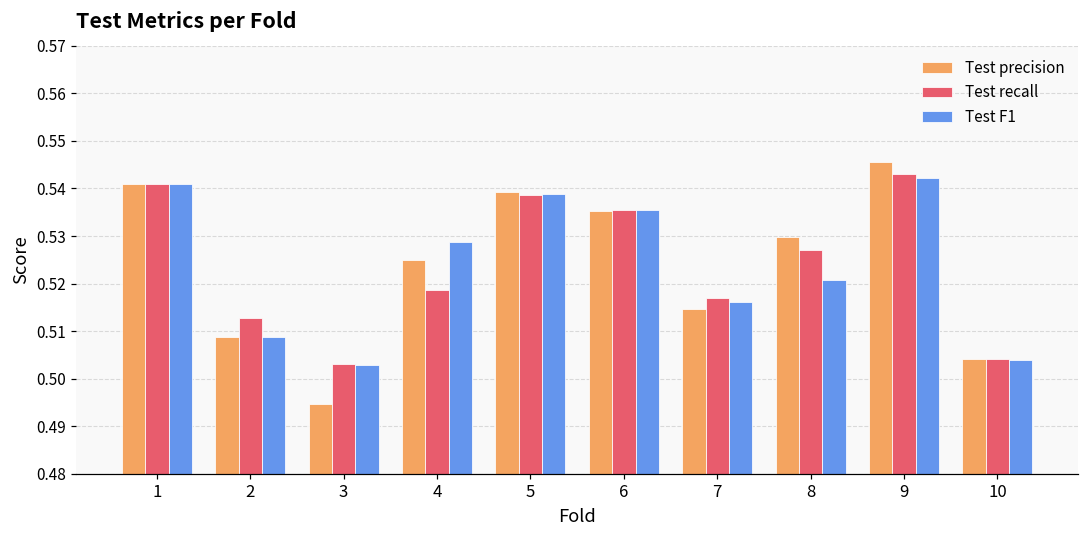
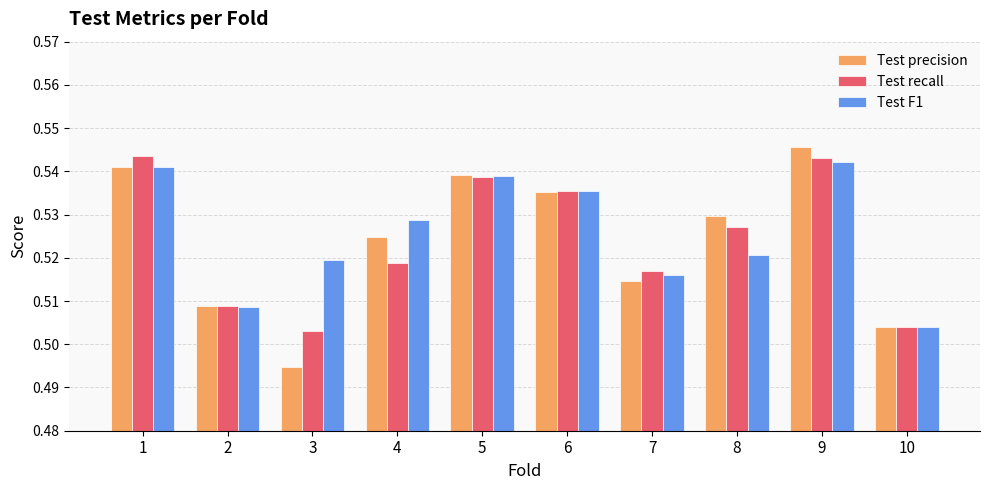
  {
    "Test precision": {
      "1": 0.541,
      "2": 0.509,
      "3": 0.495,
      "4": 0.525,
      "5": 0.539,
      "6": 0.535,
      "7": 0.515,
      "8": 0.530,
      "9": 0.546,
      "10": 0.504
    },
    "Test recall": {
-     "1": 0.541,
-     "2": 0.513,
+     "1": 0.543,
+     "2": 0.509,
      "3": 0.503,
      "4": 0.519,
      "5": 0.539,
      "6": 0.535,
      "7": 0.517,
      "8": 0.527,
      "9": 0.543,
      "10": 0.504
    },
    "Test F1": {
      "1": 0.541,
      "2": 0.509,
-     "3": 0.503,
+     "3": 0.520,
      "4": 0.529,
      "5": 0.539,
      "6": 0.535,
      "7": 0.516,
      "8": 0.521,
      "9": 0.542,
      "10": 0.504
    }
  }
